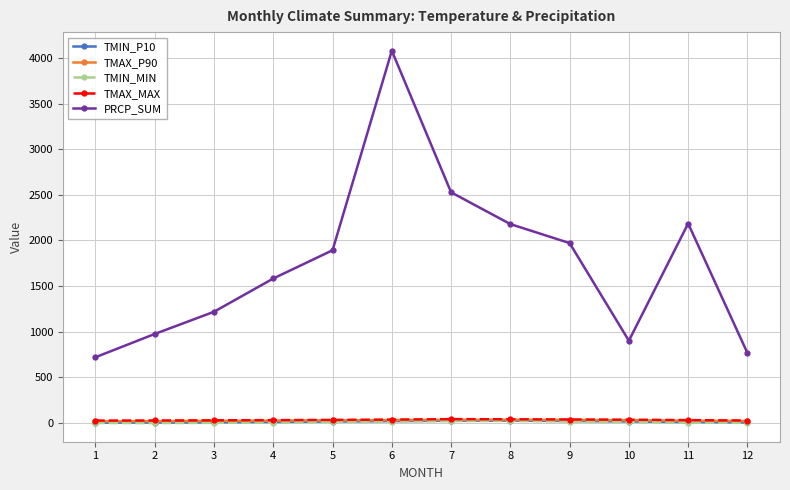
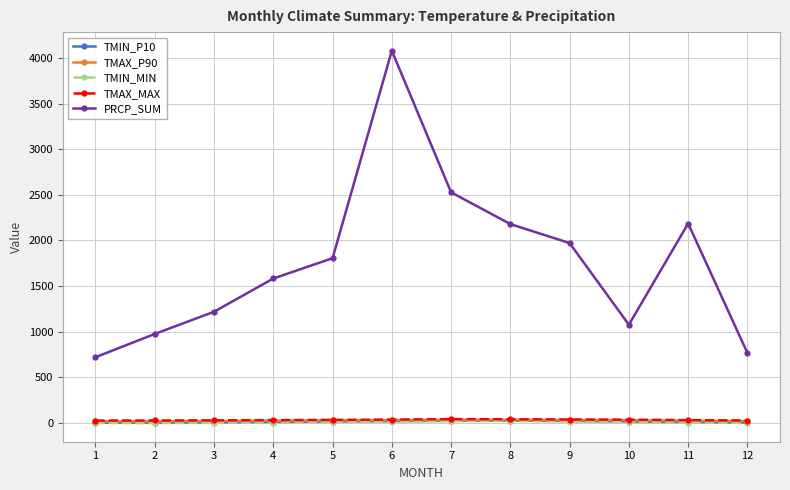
  {
    "PRCP_SUM": {
      "1": 700,
      "2": 1000,
      "3": 1200,
      "4": 1600,
-     "5": 1900,
+     "5": 1800,
      "6": 4100,
      "7": 2500,
      "8": 2200,
      "9": 2000,
-     "10": 900,
+     "10": 1100,
      "11": 2200,
      "12": 800
    }
  }
